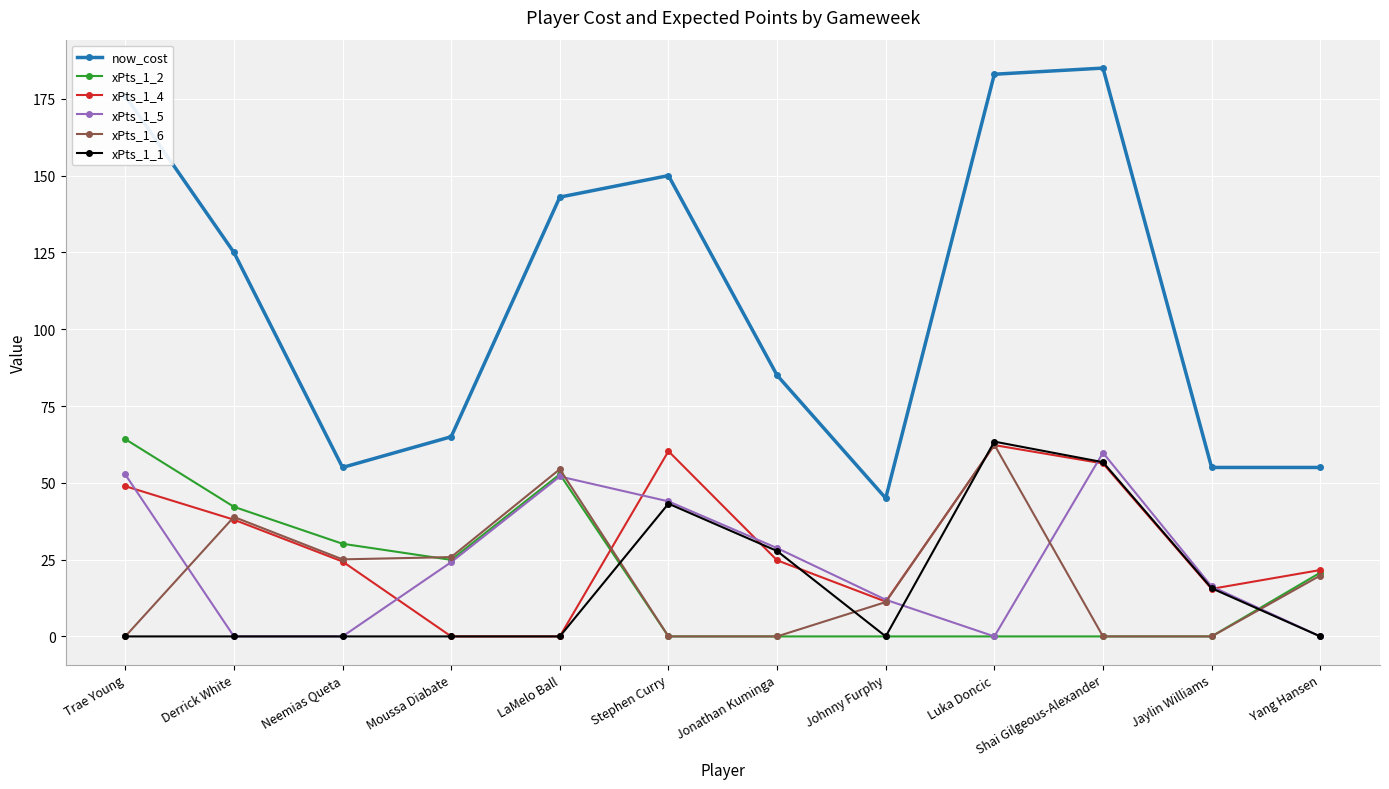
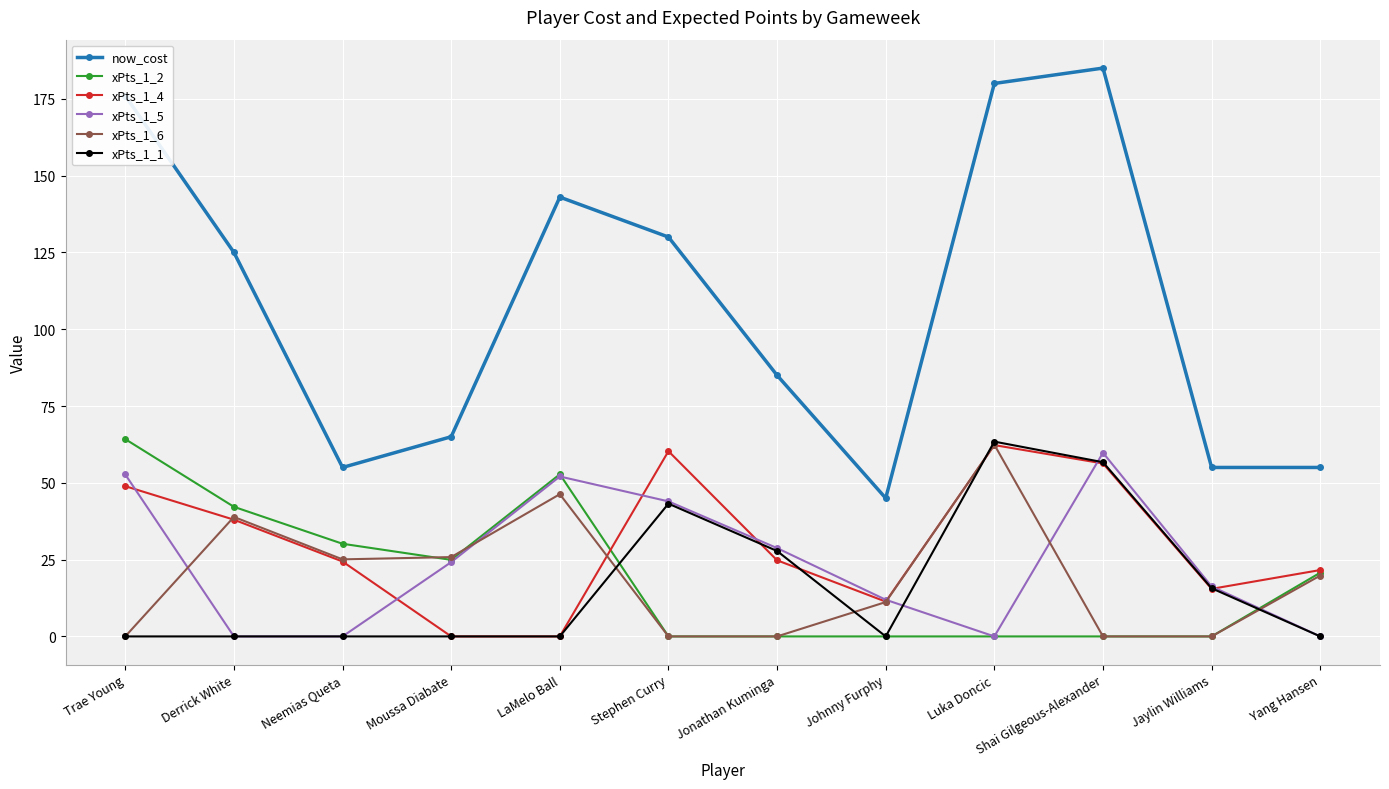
  {
    "now_cost": {
      "Derrick White": 125,
      "Neemias Queta": 55,
      "Moussa Diabate": 65,
      "LaMelo Ball": 143,
-     "Stephen Curry": 150,
+     "Stephen Curry": 130,
      "Jonathan Kuminga": 85,
      "Johnny Furphy": 45,
-     "Luka Doncic": 183,
+     "Luka Doncic": 180,
      "Shai Gilgeous-Alexander": 185,
      "Jaylin Williams": 55,
      "Yang Hansen": 55
    },
    "xPts_1_2": {
      "Trae Young": 64,
      "Derrick White": 42,
      "Neemias Queta": 30,
      "Yang Hansen": 21
    },
    "xPts_1_4": {
      "Trae Young": 49,
      "Derrick White": 38,
      "Stephen Curry": 60,
      "Jonathan Kuminga": 25,
      "Yang Hansen": 22
    },
    "xPts_1_5": {
      "Trae Young": 53,
      "Jonathan Kuminga": 29,
      "Shai Gilgeous-Alexander": 60
    },
    "xPts_1_6": {
      "Derrick White": 39,
      "Moussa Diabate": 26,
-     "LaMelo Ball": 54,
+     "LaMelo Ball": 46,
      "Yang Hansen": 20
    },
    "xPts_1_1": {
      "Jonathan Kuminga": 28,
      "Luka Doncic": 63
    }
  }
